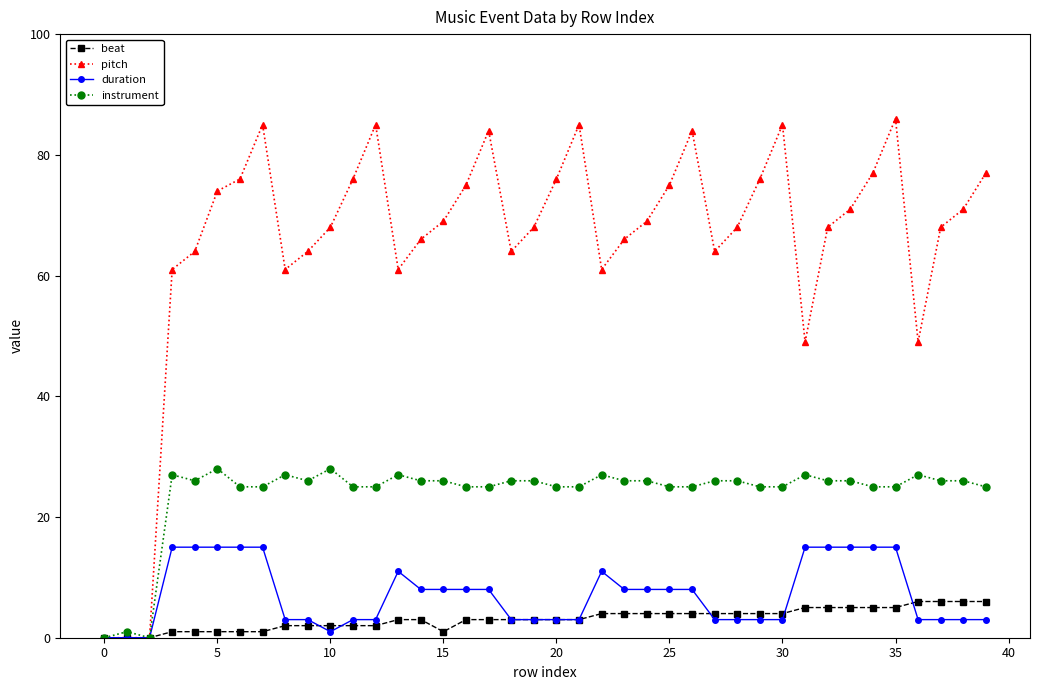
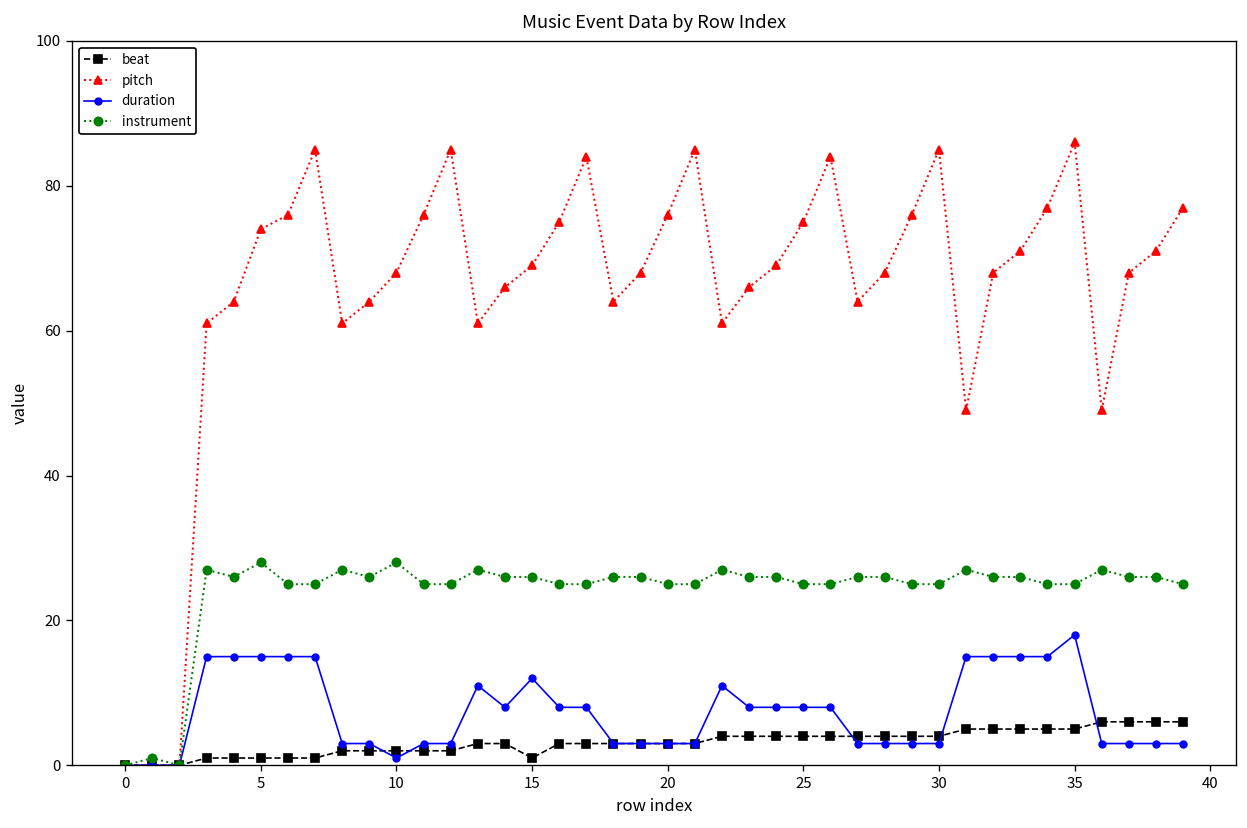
  {
    "beat": {
      "5": 1,
      "10": 2,
      "15": 1,
      "25": 4,
      "30": 4,
      "35": 5
    },
    "pitch": {
      "5": 74,
      "10": 68,
      "15": 69,
      "20": 76,
      "25": 75,
      "30": 85,
      "35": 86
    },
    "duration": {
      "5": 15,
      "10": 1,
-     "15": 8,
+     "15": 12,
      "25": 8,
      "30": 3,
-     "35": 15
+     "35": 18
    },
    "instrument": {
      "5": 28,
      "10": 28,
      "15": 26,
      "20": 25,
      "25": 25,
      "30": 25,
      "35": 25
    }
  }
